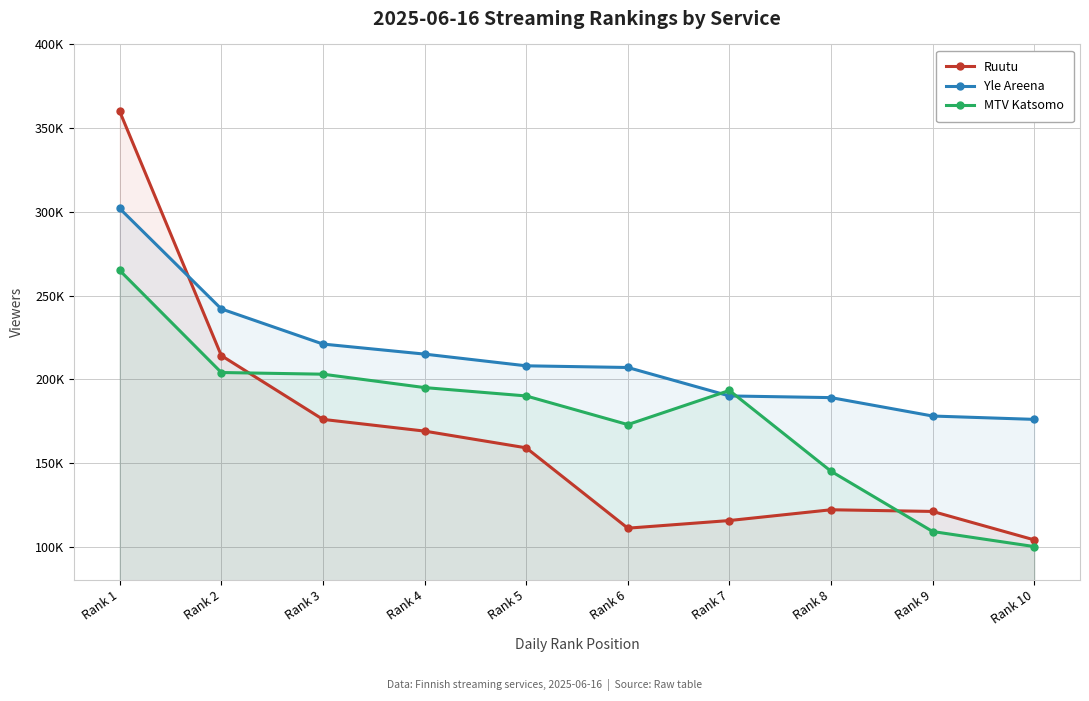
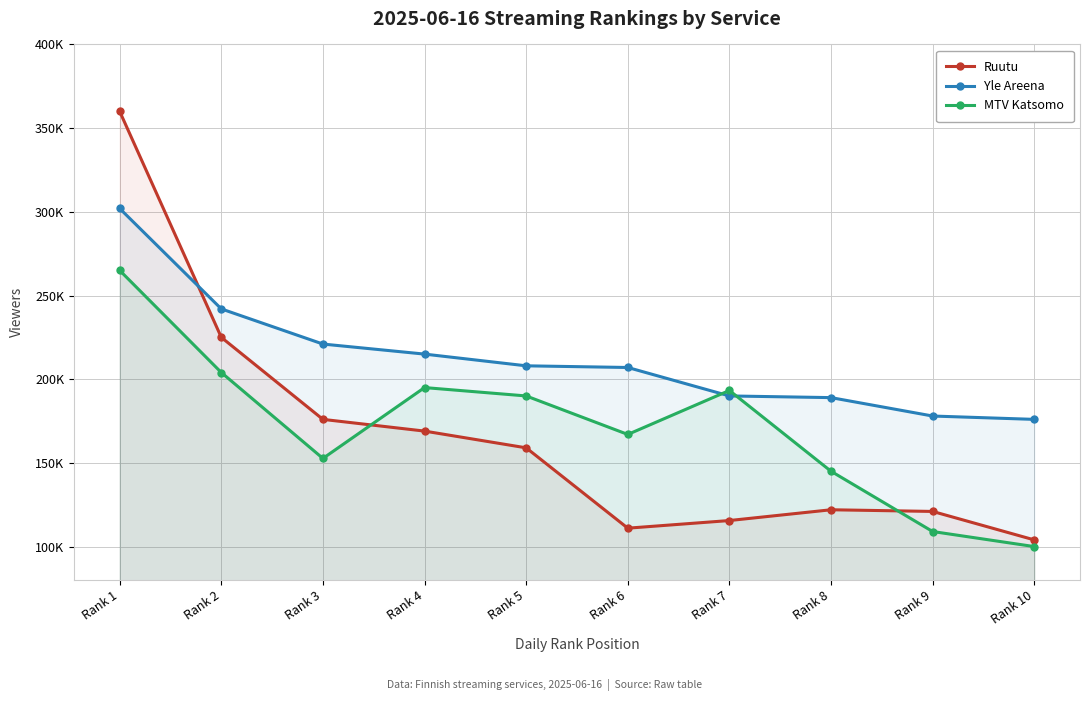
  {
    "Ruutu": {
      "Rank 1": 360000,
-     "Rank 2": 214000,
+     "Rank 2": 225000,
      "Rank 3": 176000,
      "Rank 4": 169000,
      "Rank 5": 159000,
      "Rank 6": 111000,
      "Rank 7": 116000,
      "Rank 8": 122000,
      "Rank 9": 121000,
      "Rank 10": 104000
    },
    "Yle Areena": {
      "Rank 1": 302000,
      "Rank 2": 242000,
      "Rank 3": 221000,
      "Rank 4": 215000,
      "Rank 5": 208000,
      "Rank 6": 207000,
      "Rank 7": 190000,
      "Rank 8": 189000,
      "Rank 9": 178000,
      "Rank 10": 176000
    },
    "MTV Katsomo": {
      "Rank 1": 265000,
      "Rank 2": 204000,
-     "Rank 3": 203000,
+     "Rank 3": 153000,
      "Rank 4": 195000,
      "Rank 5": 190000,
-     "Rank 6": 173000,
+     "Rank 6": 167000,
      "Rank 7": 193000,
      "Rank 8": 145000,
      "Rank 9": 109000,
      "Rank 10": 100000
    }
  }
